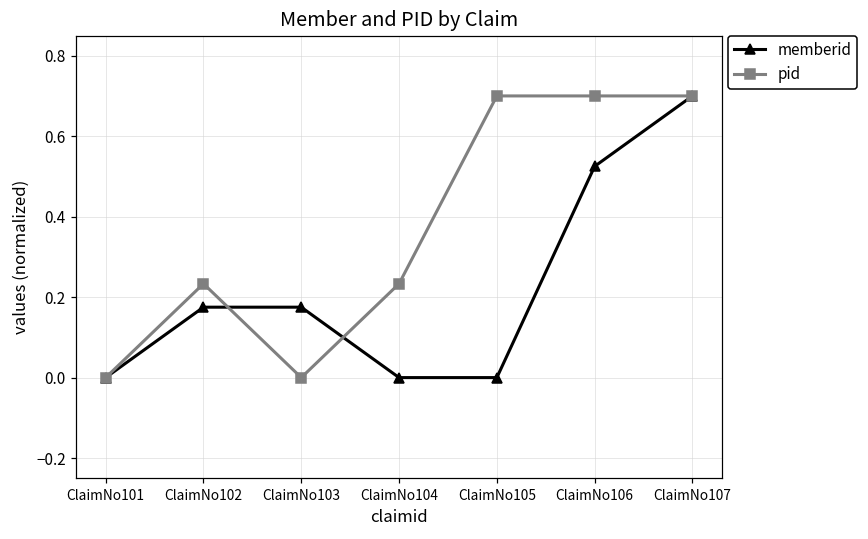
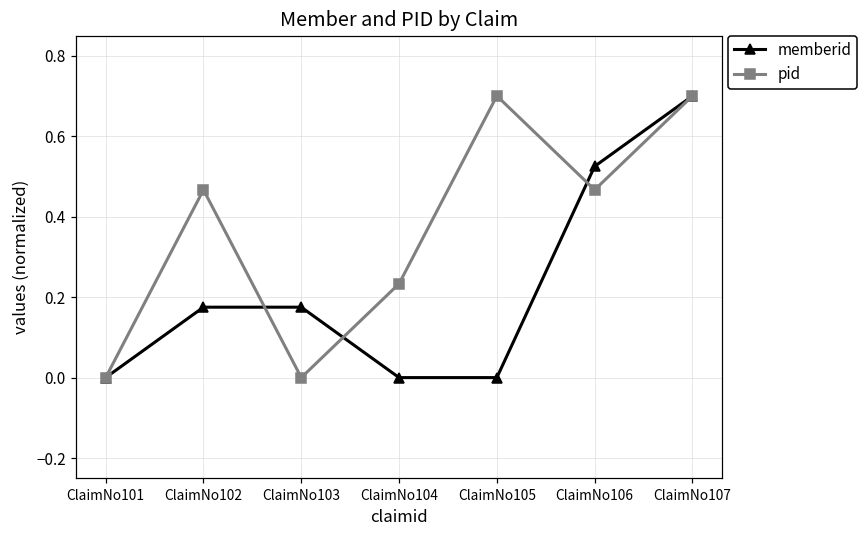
  {
    "memberid": {
      "ClaimNo102": 0.18,
      "ClaimNo103": 0.18,
      "ClaimNo104": 0.00,
      "ClaimNo105": 0.00,
      "ClaimNo106": 0.52
    },
    "pid": {
-     "ClaimNo102": 0.23,
+     "ClaimNo102": 0.47,
      "ClaimNo103": 0.00,
      "ClaimNo104": 0.23,
      "ClaimNo105": 0.70,
-     "ClaimNo106": 0.70
+     "ClaimNo106": 0.47
    }
  }
